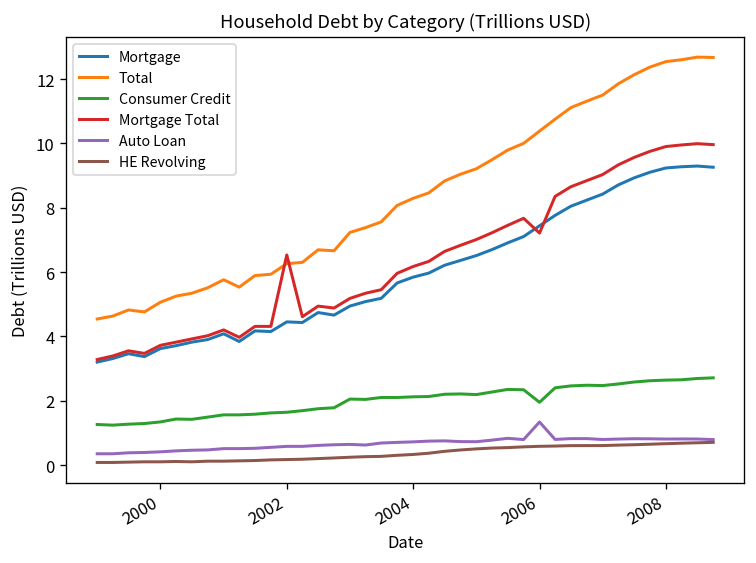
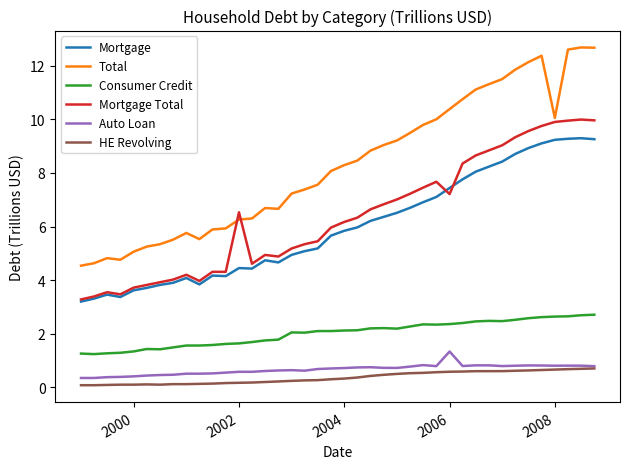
  {
    "Mortgage": {
      "2000": 3.6,
      "2002": 4.5,
      "2004": 5.8,
      "2006": 7.4,
      "2008": 9.2
    },
    "Total": {
      "2000": 5.1,
      "2002": 6.3,
      "2004": 8.3,
      "2006": 10.4,
-     "2008": 12.5
+     "2008": 10.1
    },
    "Consumer Credit": {
      "2000": 1.3,
      "2002": 1.6,
      "2004": 2.1,
-     "2006": 2.0,
+     "2006": 2.4,
      "2008": 2.6
    },
    "Mortgage Total": {
      "2000": 3.7,
      "2002": 6.5,
      "2004": 6.2,
      "2006": 7.2,
      "2008": 9.9
    },
    "Auto Loan": {
      "2000": 0.4,
      "2002": 0.6,
      "2004": 0.7,
      "2006": 1.3,
      "2008": 0.8
    },
    "HE Revolving": {
      "2000": 0.1,
      "2002": 0.2,
      "2004": 0.3,
      "2006": 0.6,
      "2008": 0.7
    }
  }
